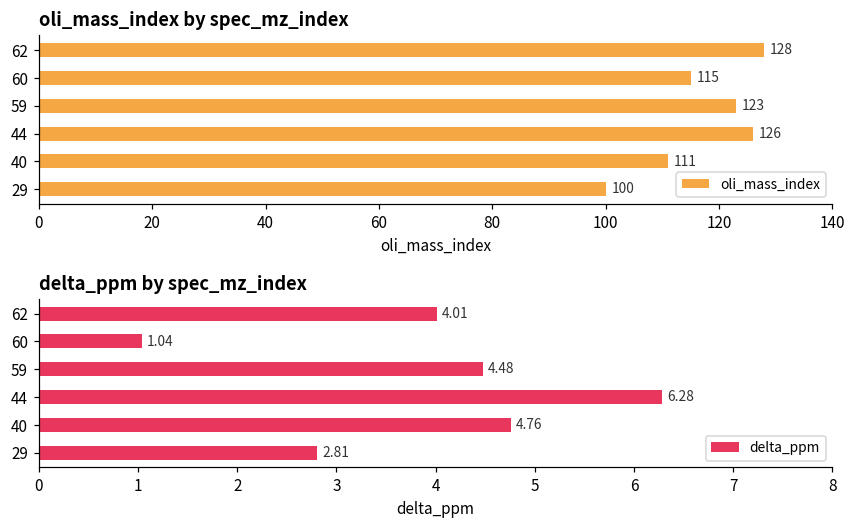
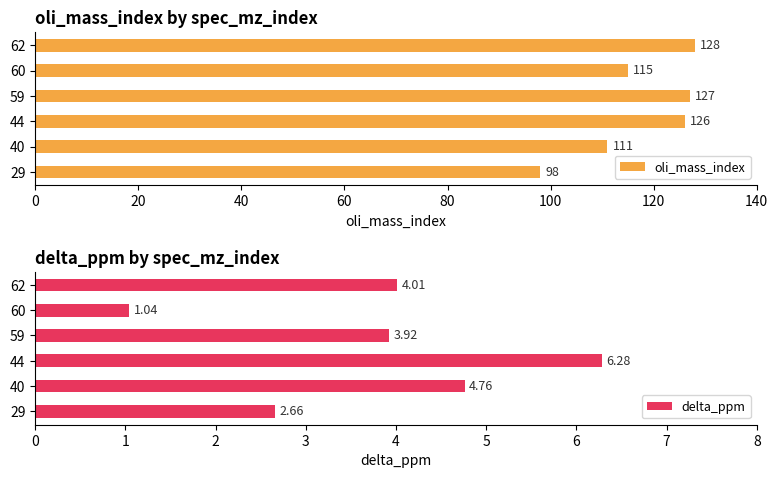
  {
    "oli_mass_index by spec_mz_index": {
      "62": 128,
      "60": 115,
-     "59": 123,
+     "59": 127,
      "44": 126,
      "40": 111,
-     "29": 100
+     "29": 98
    },
    "delta_ppm by spec_mz_index": {
      "62": 4.01,
      "60": 1.04,
-     "59": 4.48,
+     "59": 3.92,
      "44": 6.28,
      "40": 4.76,
-     "29": 2.81
+     "29": 2.66
    }
  }
